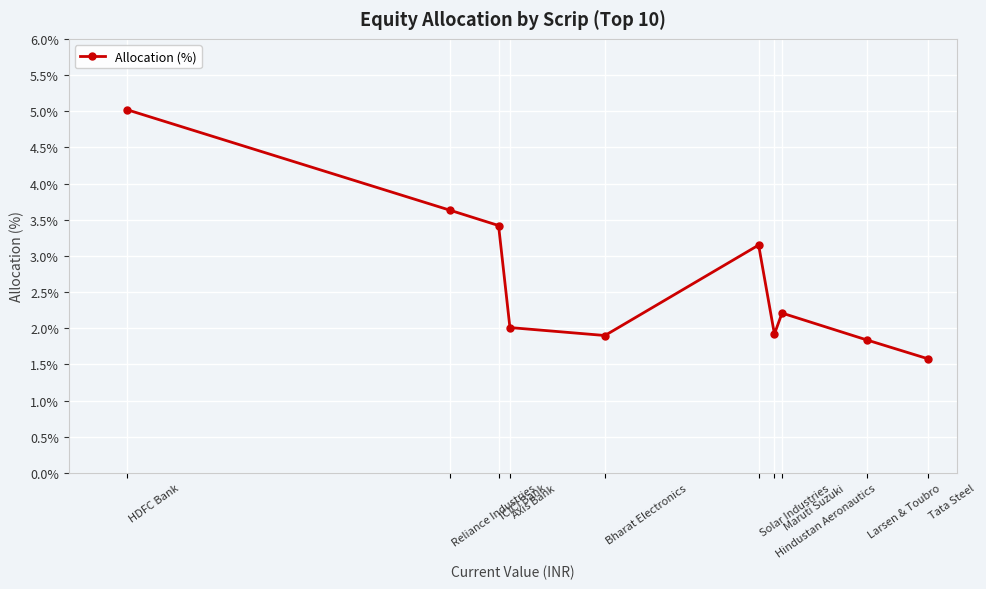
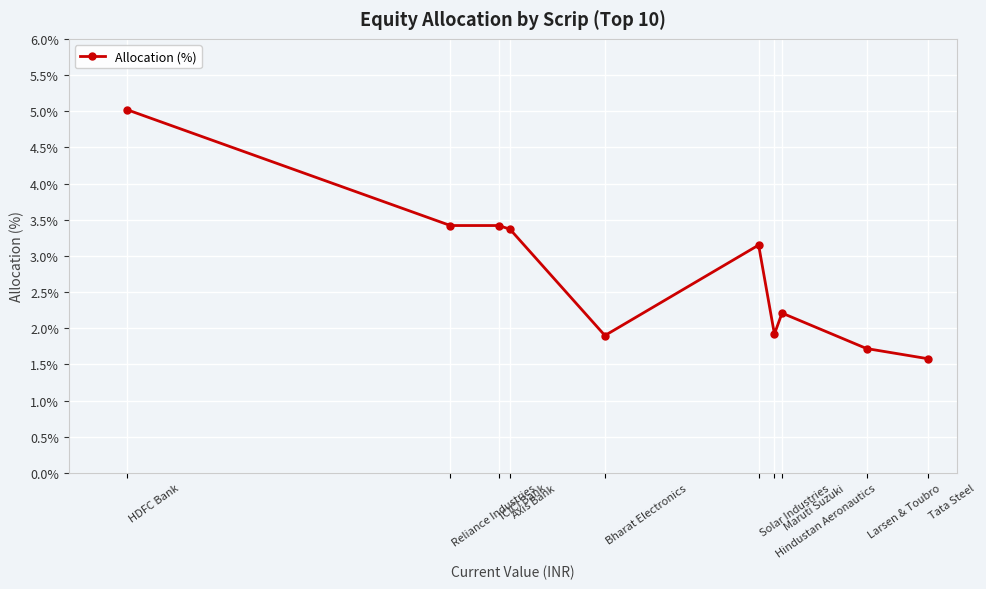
  {
    "HDFC Bank": "5.0%",
-   "Reliance Industries": "3.6%",
+   "Reliance Industries": "3.4%",
    "ICICI Bank": "3.4%",
-   "Axis Bank": "2.0%",
+   "Axis Bank": "3.4%",
    "Bharat Electronics": "1.9%",
    "Solar Industries": "3.2%",
    "Hindustan Aeronautics": "1.9%",
    "Maruti Suzuki": "2.2%",
-   "Larsen & Toubro": "1.8%",
+   "Larsen & Toubro": "1.7%",
    "Tata Steel": "1.6%"
  }
